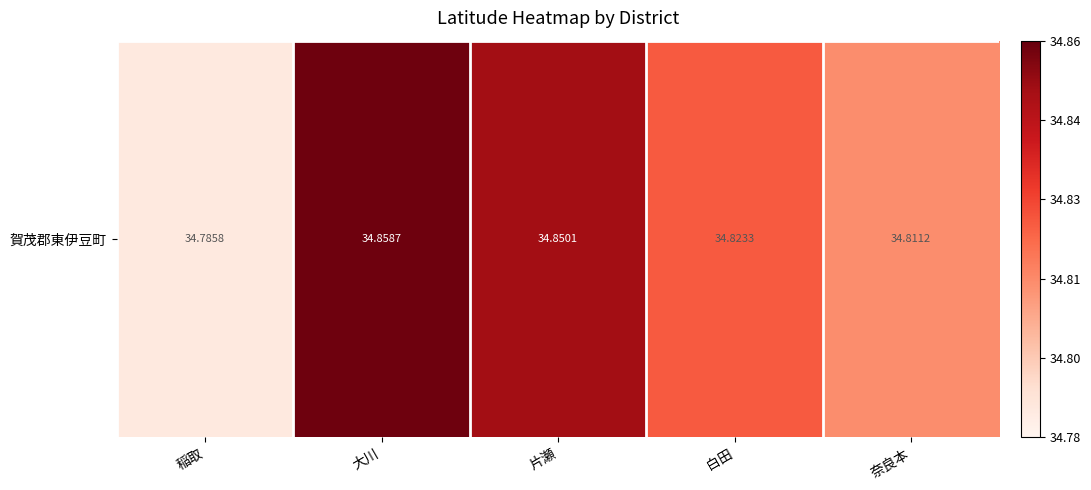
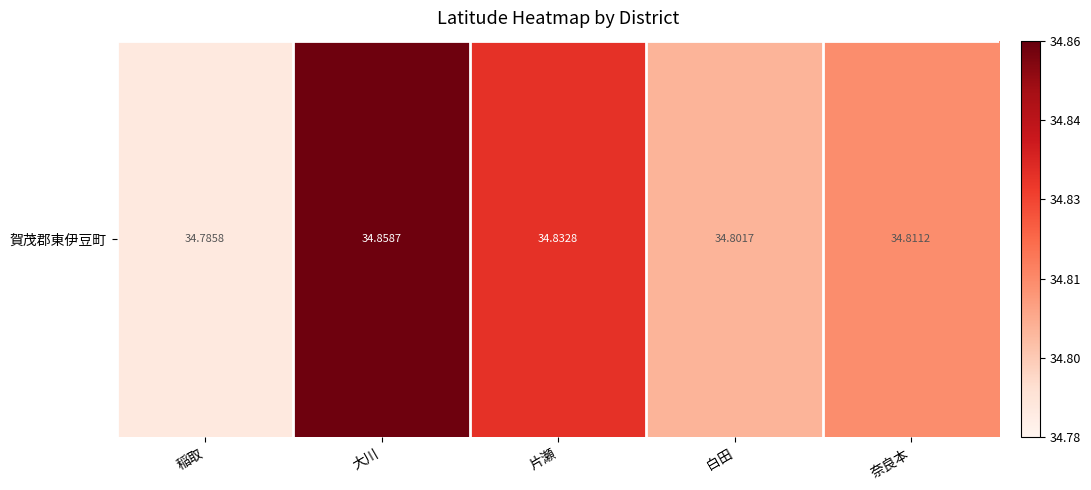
  {
    "賀茂郡東伊豆町": {
      "稲取": 34.7858,
      "大川": 34.8587,
-     "片瀬": 34.8501,
-     "白田": 34.8233,
+     "片瀬": 34.8328,
+     "白田": 34.8017,
      "奈良本": 34.8112
    }
  }
